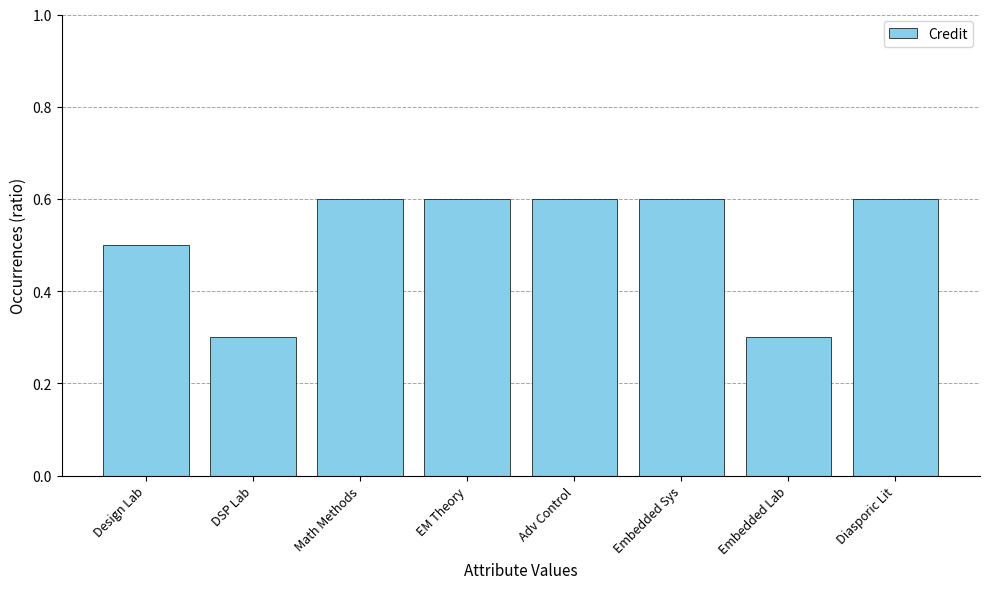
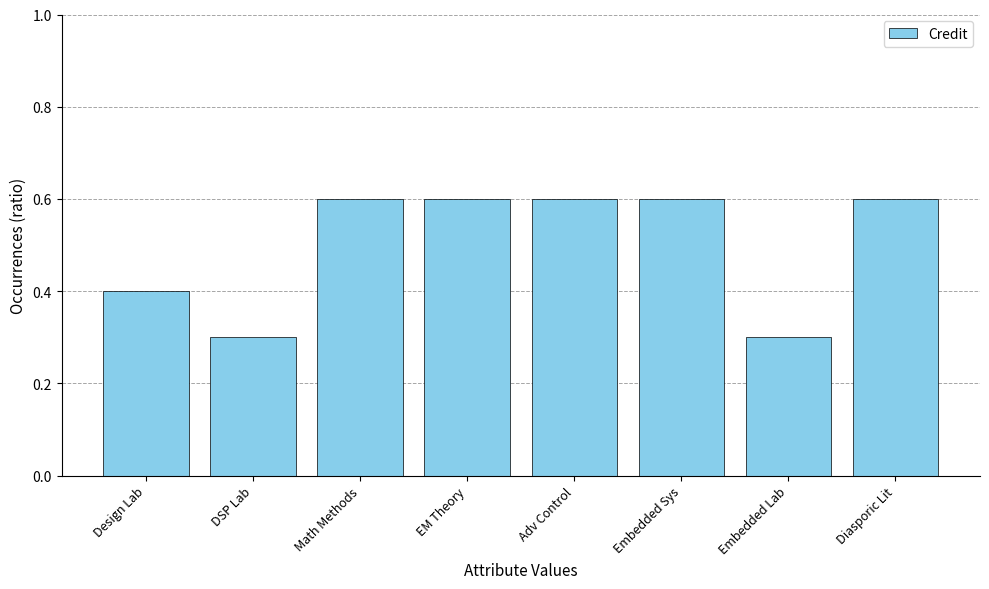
  {
-   "Design Lab": 0.50,
+   "Design Lab": 0.40,
    "DSP Lab": 0.30,
    "Math Methods": 0.60,
    "EM Theory": 0.60,
    "Adv Control": 0.60,
    "Embedded Sys": 0.60,
    "Embedded Lab": 0.30,
    "Diasporic Lit": 0.60
  }
